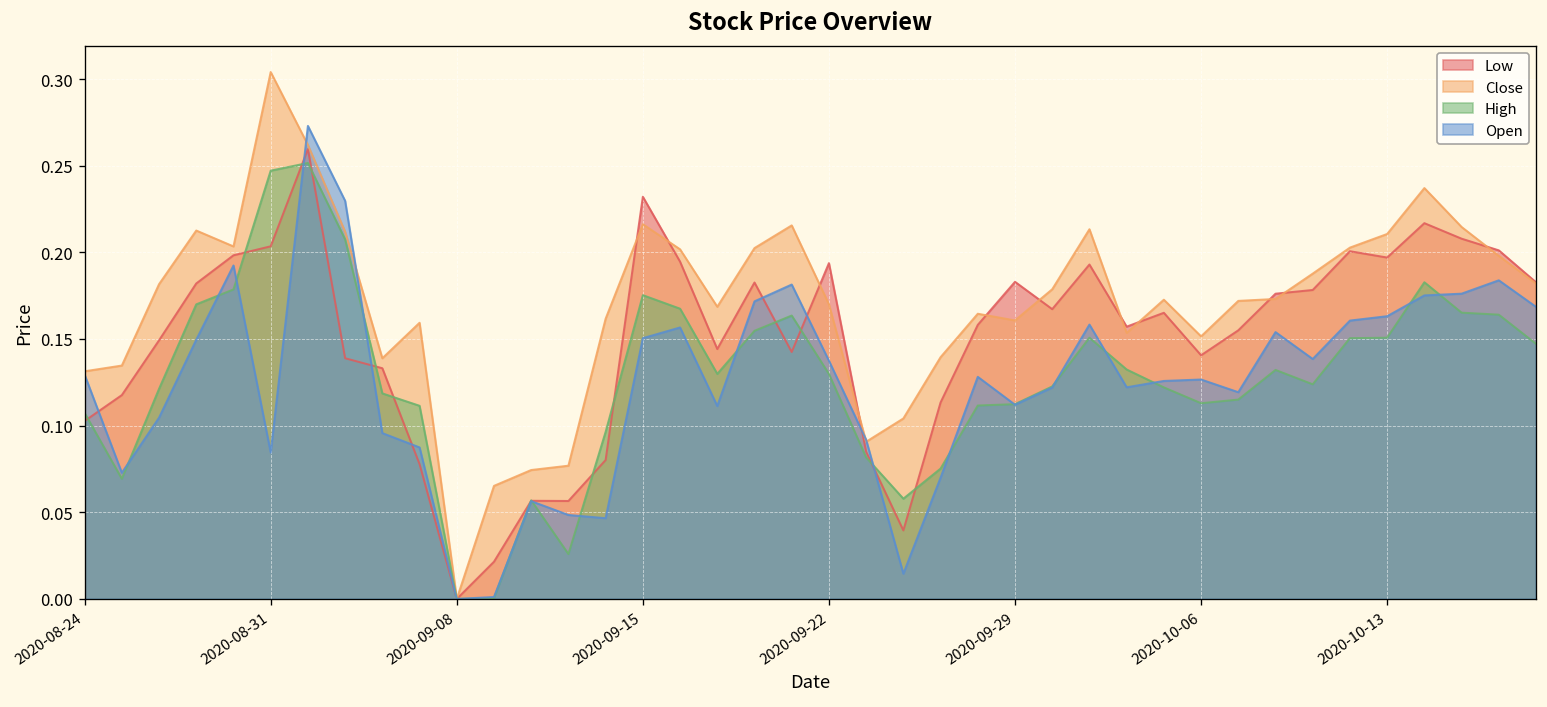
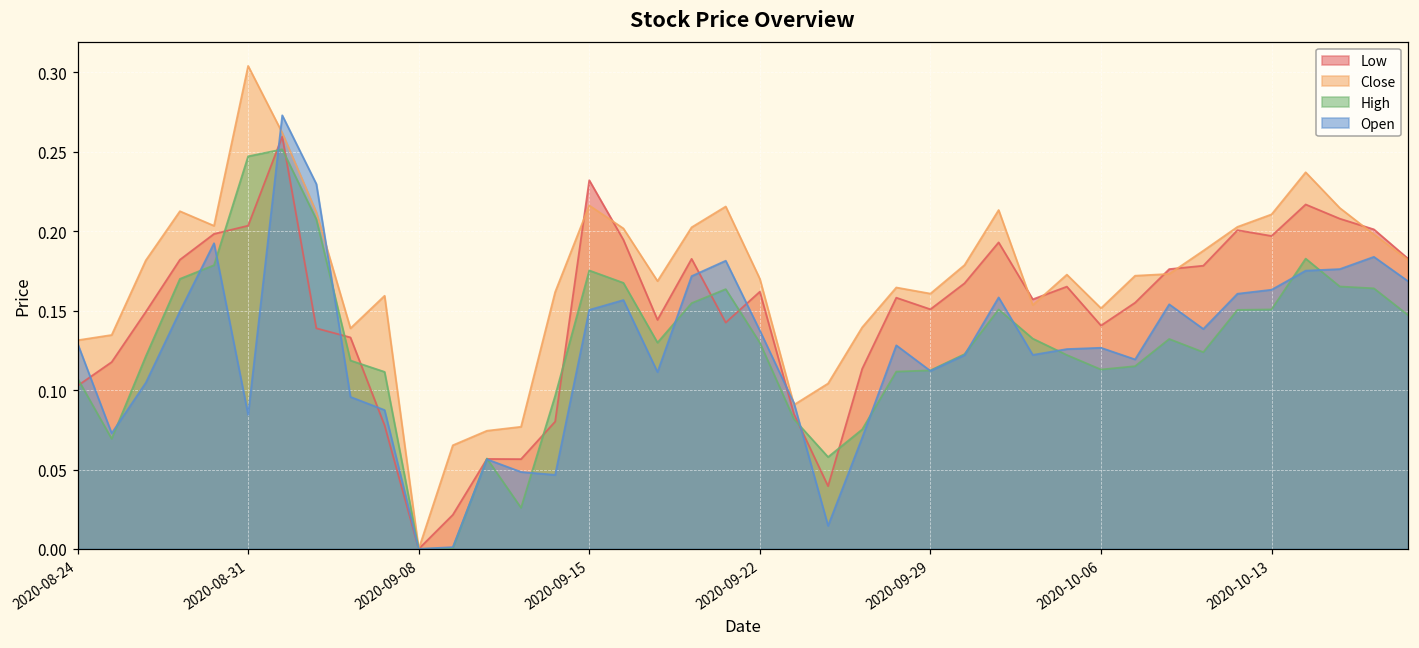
  {
    "Low": {
      "2020-08-24": 0.103,
      "2020-08-31": 0.203,
      "2020-09-15": 0.232,
-     "2020-09-22": 0.194,
-     "2020-09-29": 0.183,
+     "2020-09-22": 0.162,
+     "2020-09-29": 0.151,
      "2020-10-06": 0.141,
      "2020-10-13": 0.197
    },
    "Close": {
      "2020-08-24": 0.131,
      "2020-08-31": 0.304,
      "2020-09-15": 0.216,
      "2020-09-22": 0.170,
      "2020-09-29": 0.161,
      "2020-10-06": 0.152,
      "2020-10-13": 0.211
    },
    "High": {
      "2020-08-24": 0.107,
      "2020-08-31": 0.247,
      "2020-09-15": 0.175,
      "2020-09-22": 0.130,
      "2020-10-06": 0.113,
      "2020-10-13": 0.151
    },
    "Open": {
      "2020-08-24": 0.129,
      "2020-08-31": 0.085,
      "2020-09-15": 0.150,
      "2020-09-22": 0.137,
      "2020-10-06": 0.127,
      "2020-10-13": 0.163
    }
  }
